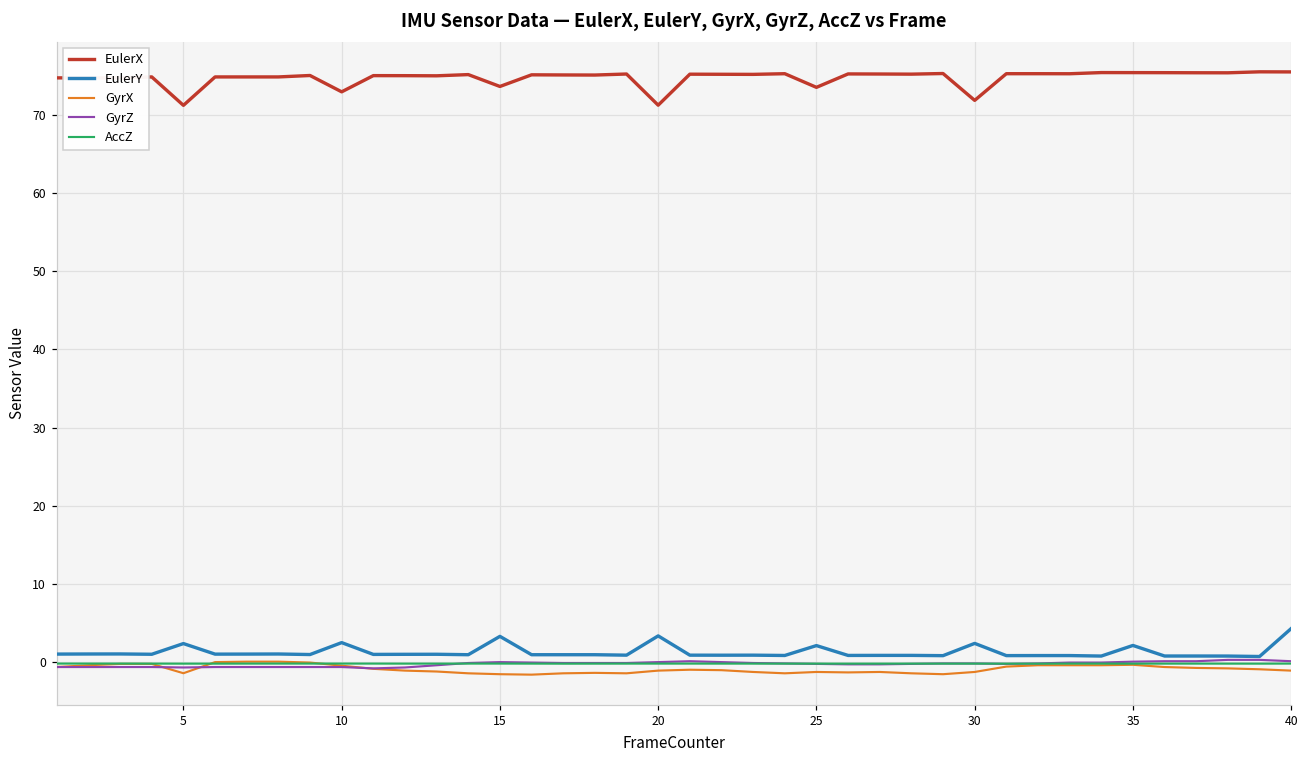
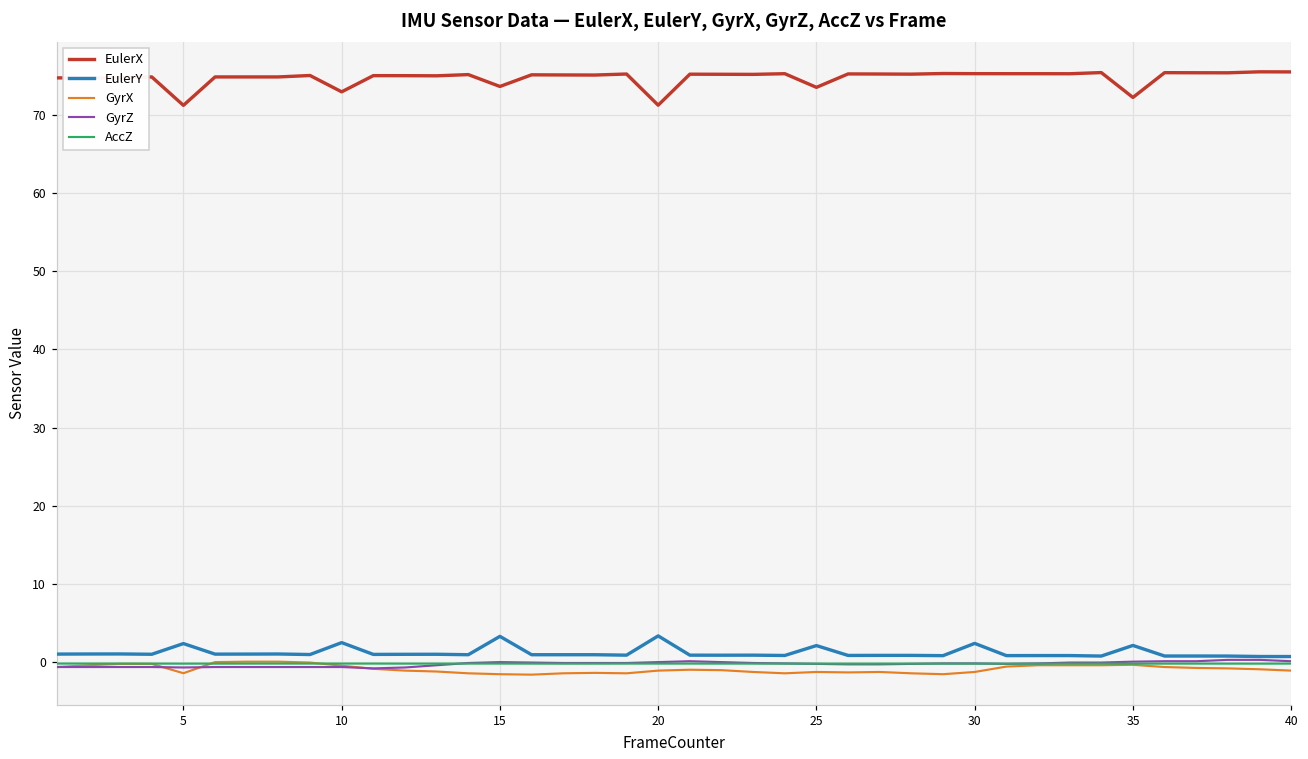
  {
    "EulerX": {
      "5": 71,
      "10": 73,
      "15": 74,
      "20": 71,
      "25": 74,
-     "30": 72,
-     "35": 75,
+     "30": 75,
+     "35": 72,
      "40": 75
    },
    "EulerY": {
      "5": 2,
      "10": 2,
      "15": 3,
      "20": 3,
      "25": 2,
      "30": 2,
      "35": 2,
-     "40": 4
+     "40": 1
    },
    "GyrX": {
      "5": -1,
      "15": -2,
      "20": -1,
      "25": -1,
      "30": -1,
      "40": -1
    },
    "GyrZ": {
      "5": -1
    },
    "AccZ": {
      "5": 0
    }
  }
